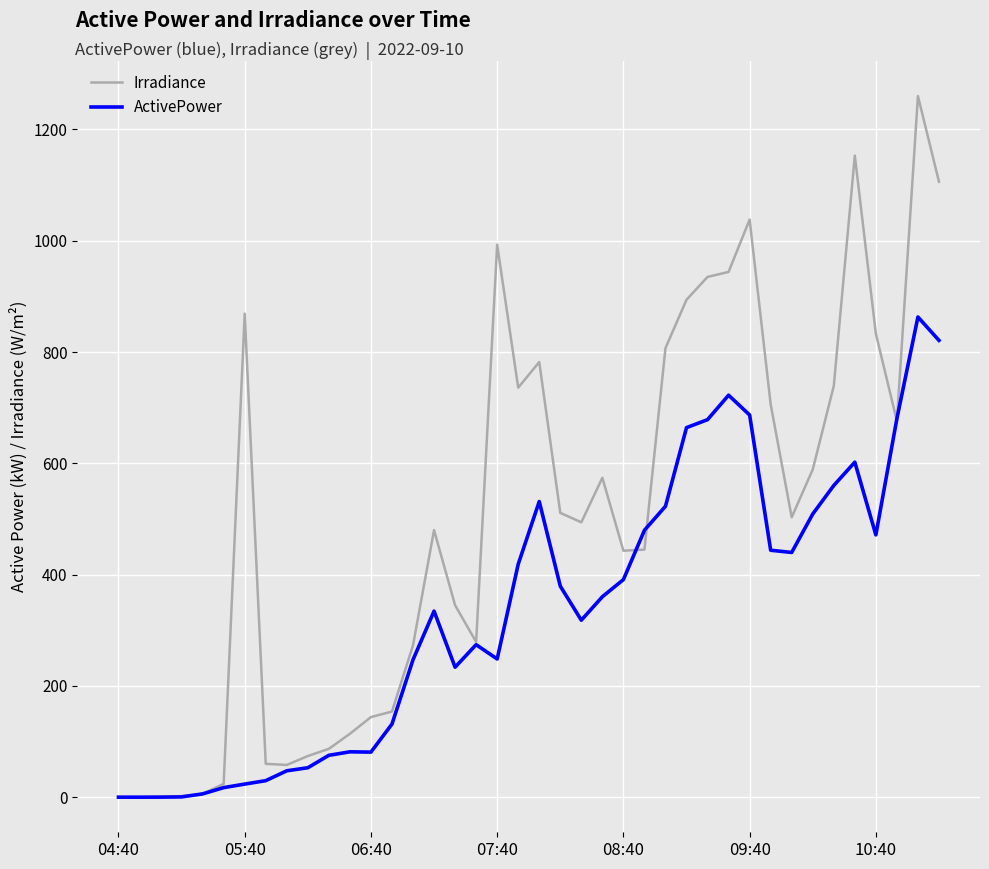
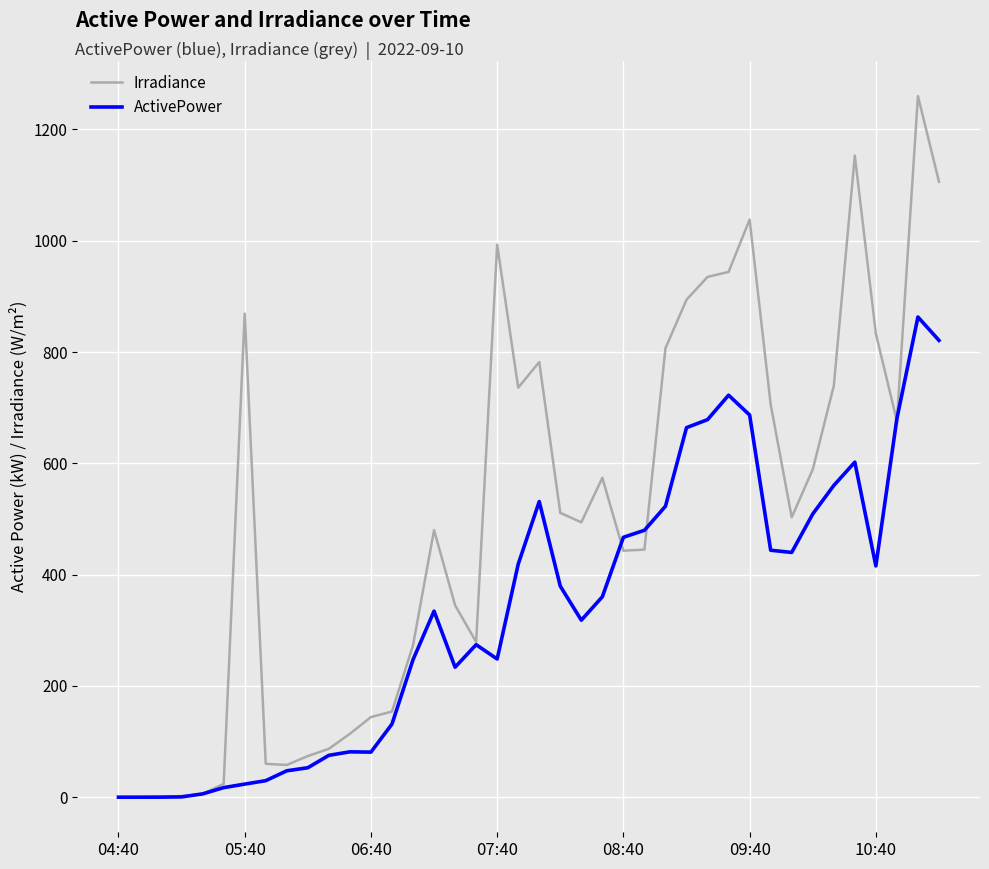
  {
    "Irradiance": {
      "05:40": 870,
      "06:40": 140,
      "07:40": 990,
      "08:40": 440,
      "09:40": 1040,
      "10:40": 830
    },
    "ActivePower": {
      "05:40": 20,
      "06:40": 80,
      "07:40": 250,
-     "08:40": 390,
+     "08:40": 470,
      "09:40": 690,
-     "10:40": 470
+     "10:40": 420
    }
  }
